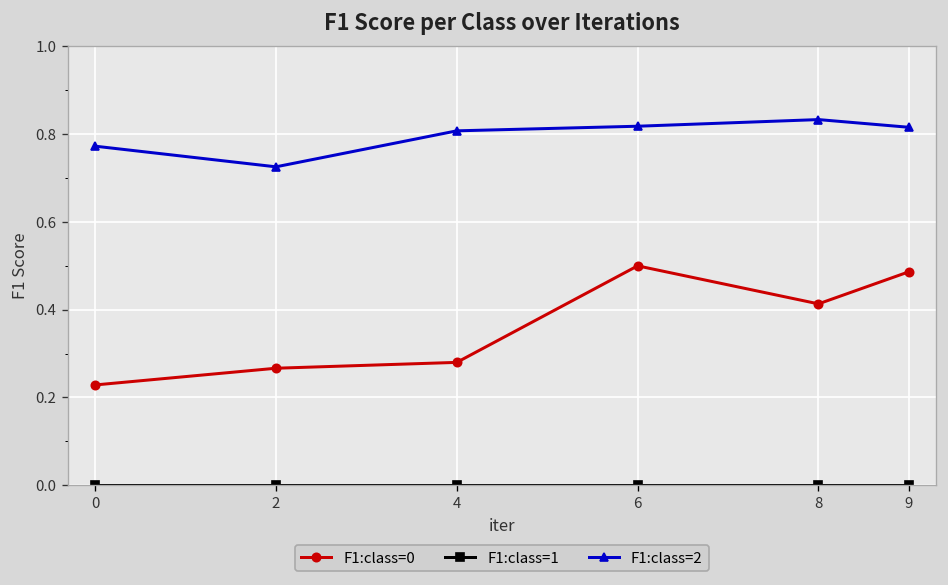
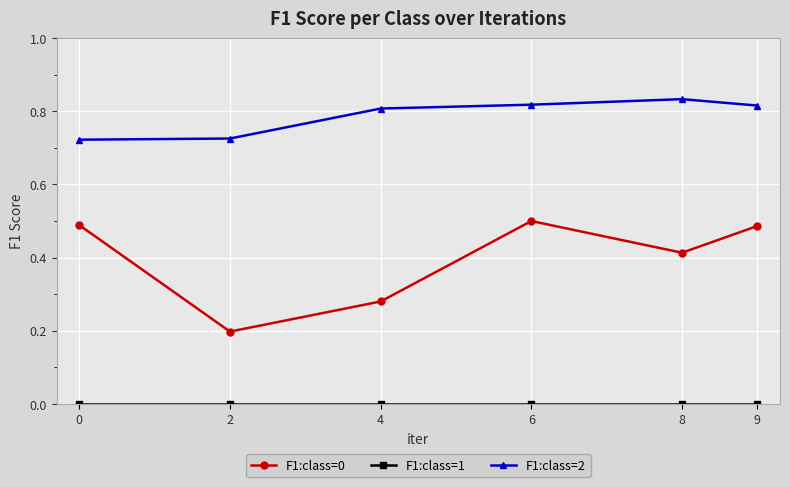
  {
    "F1:class=0": {
-     "0": 0.23,
-     "2": 0.27,
+     "0": 0.49,
+     "2": 0.20,
      "4": 0.28,
      "6": 0.50,
      "8": 0.41,
      "9": 0.49
    },
    "F1:class=1": {
      "0": 0.00,
      "2": 0.00,
      "4": 0.00,
      "6": 0.00,
      "8": 0.00,
      "9": 0.00
    },
    "F1:class=2": {
-     "0": 0.77,
+     "0": 0.72,
      "2": 0.73,
      "4": 0.81,
      "6": 0.82,
      "8": 0.83,
      "9": 0.82
    }
  }
